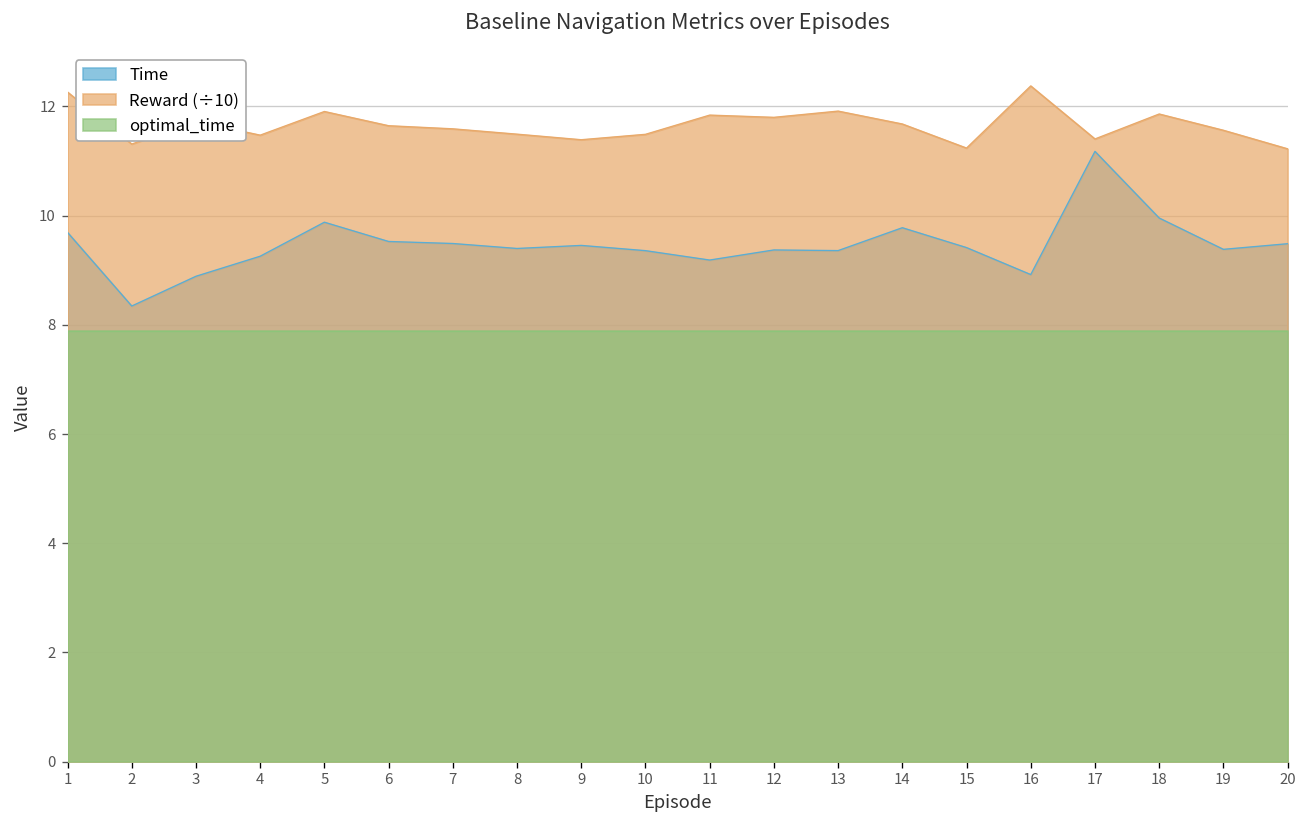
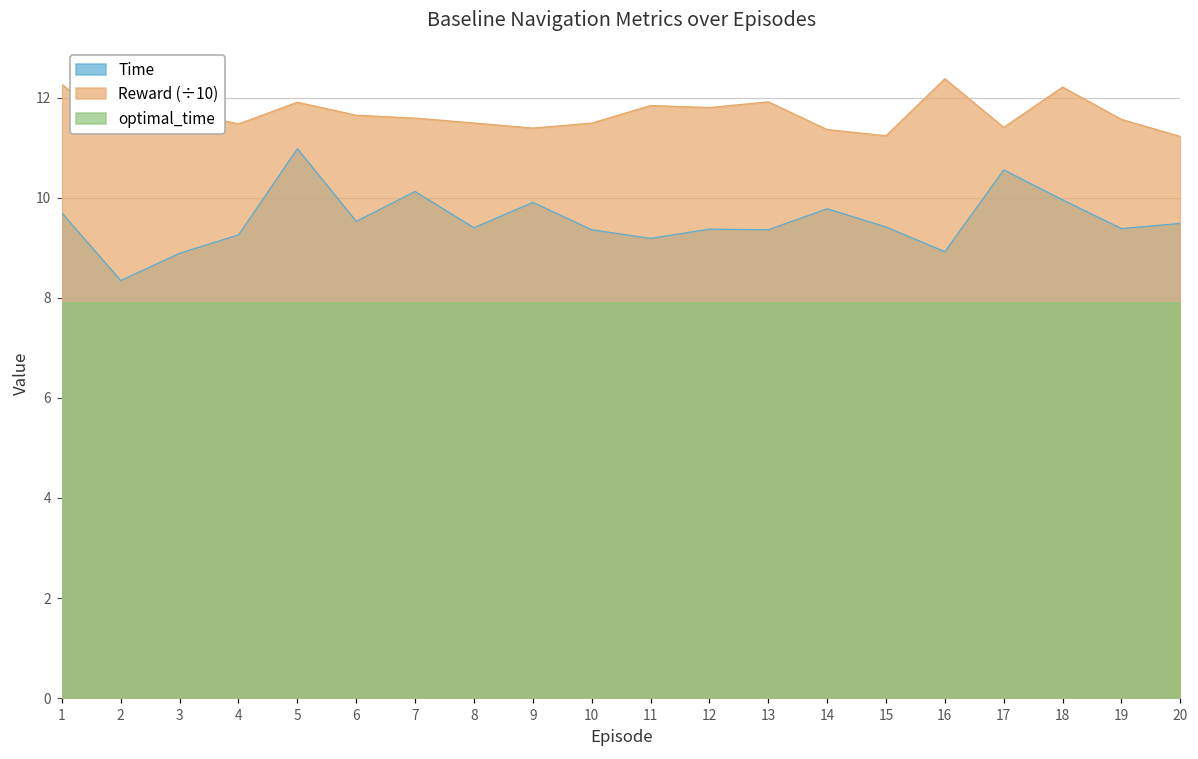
  {
    "Time": {
      "1": 9.7,
      "2": 8.3,
      "3": 8.9,
      "4": 9.3,
-     "5": 9.9,
+     "5": 11.0,
      "6": 9.5,
-     "7": 9.5,
+     "7": 10.1,
      "8": 9.4,
-     "9": 9.5,
+     "9": 9.9,
      "10": 9.4,
      "11": 9.2,
      "12": 9.4,
      "13": 9.4,
      "14": 9.8,
      "15": 9.4,
      "16": 8.9,
-     "17": 11.2,
+     "17": 10.6,
      "18": 10.0,
      "19": 9.4,
      "20": 9.5
    },
    "Reward (÷10)": {
      "1": 12.3,
      "2": 11.3,
      "4": 11.5,
      "5": 11.9,
      "6": 11.6,
      "7": 11.6,
      "8": 11.5,
      "9": 11.4,
      "10": 11.5,
      "11": 11.8,
      "12": 11.8,
      "13": 11.9,
-     "14": 11.7,
+     "14": 11.4,
      "15": 11.2,
      "16": 12.4,
      "17": 11.4,
-     "18": 11.9,
+     "18": 12.2,
      "19": 11.6,
      "20": 11.2
    },
    "optimal_time": {
      "1": 7.9,
      "2": 7.9,
      "3": 7.9,
      "4": 7.9,
      "5": 7.9,
      "6": 7.9,
      "7": 7.9,
      "8": 7.9,
      "9": 7.9,
      "10": 7.9,
      "11": 7.9,
      "12": 7.9,
      "13": 7.9,
      "14": 7.9,
      "15": 7.9,
      "16": 7.9,
      "17": 7.9,
      "18": 7.9,
      "19": 7.9,
      "20": 7.9
    }
  }
